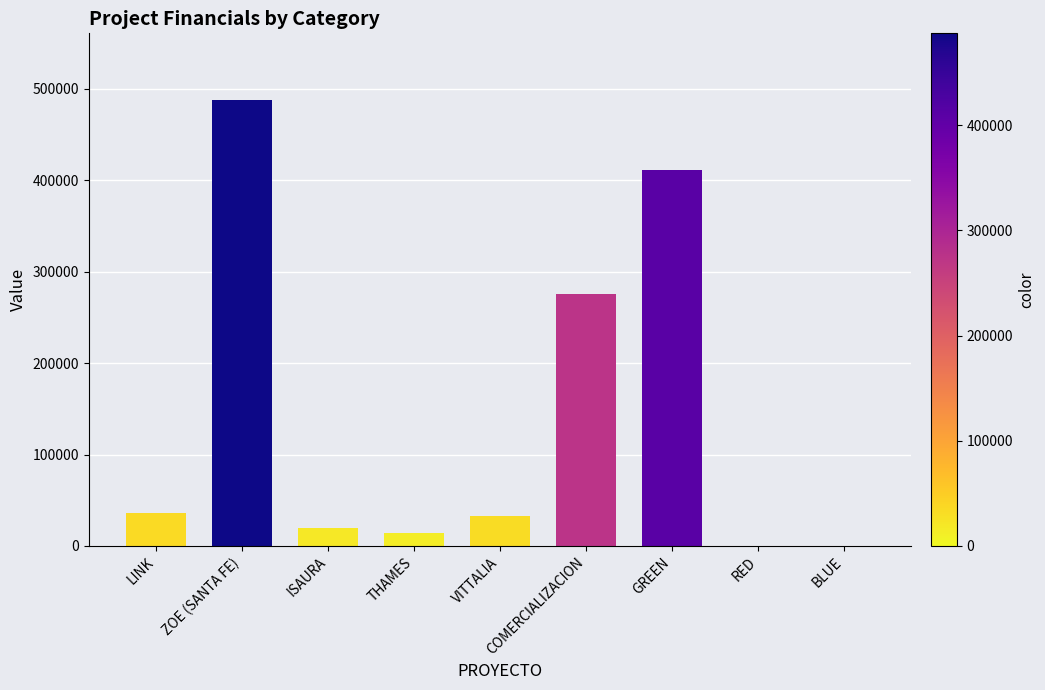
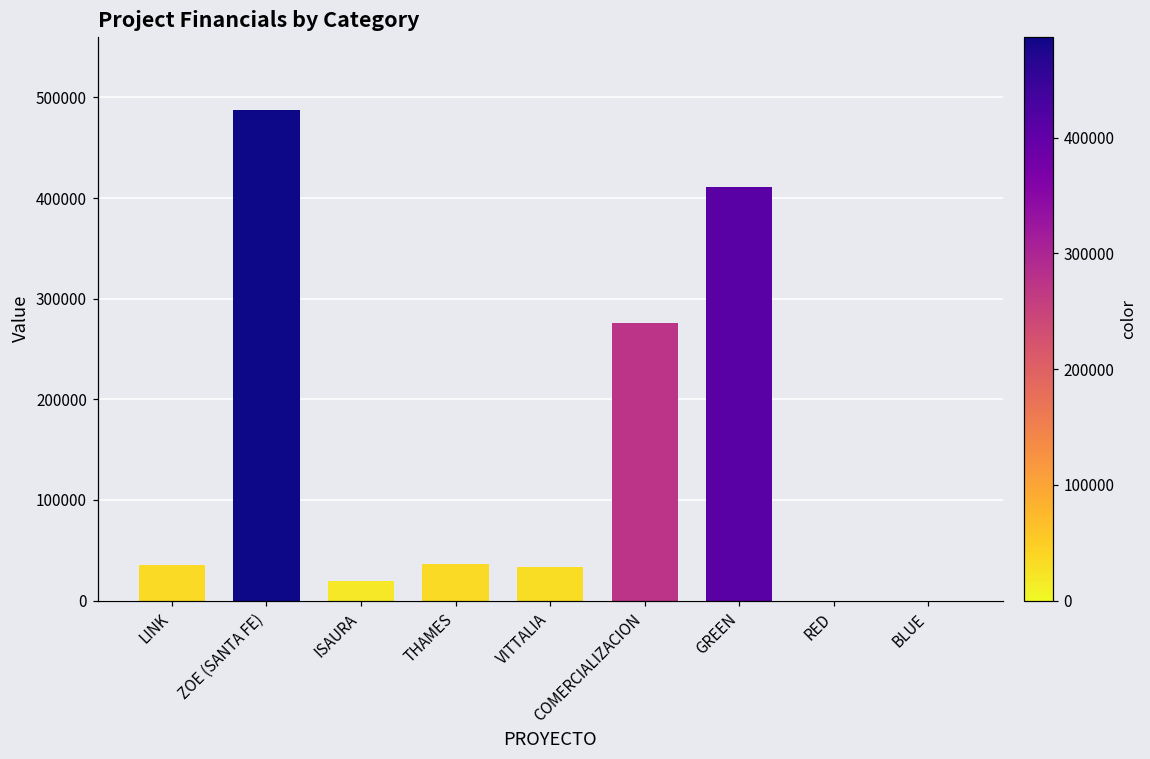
  {
    "LINK": 40000,
    "ZOE (SANTA FE)": 490000,
    "ISAURA": 20000,
-   "THAMES": 10000,
+   "THAMES": 40000,
    "VITTALIA": 30000,
    "COMERCIALIZACION": 280000,
    "GREEN": 410000,
    "RED": 0,
    "BLUE": 0
  }
